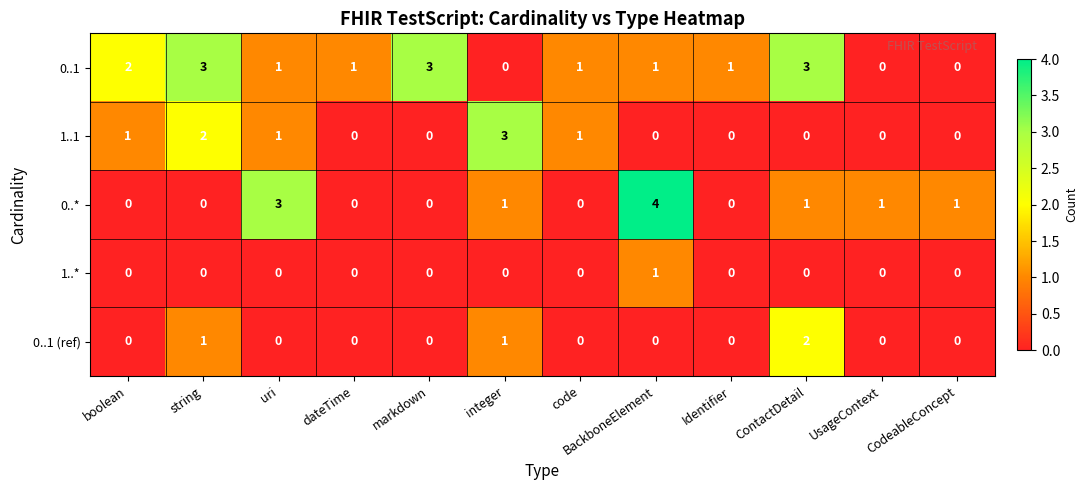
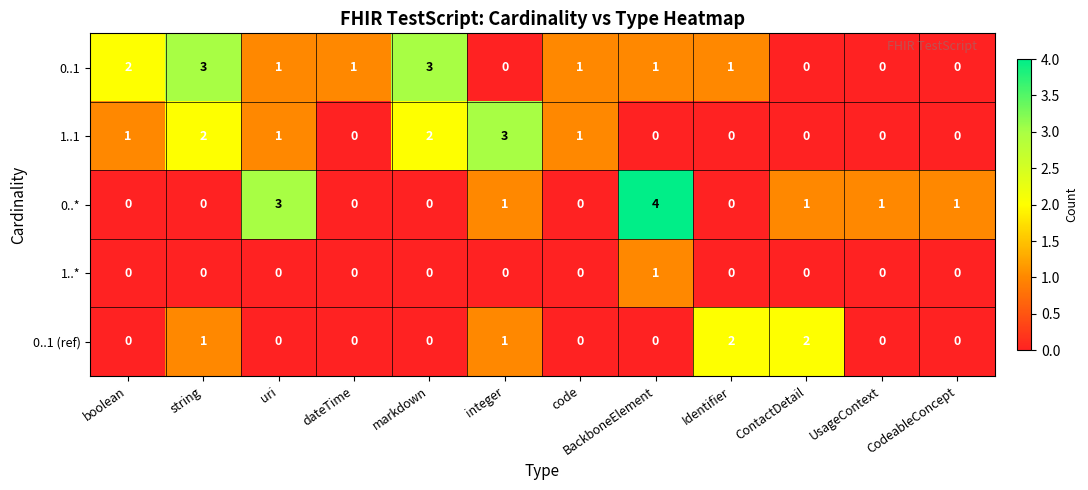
  {
    "0..1": {
      "boolean": 2,
      "string": 3,
      "uri": 1,
      "dateTime": 1,
      "markdown": 3,
      "integer": 0,
      "code": 1,
      "BackboneElement": 1,
      "Identifier": 1,
-     "ContactDetail": 3,
+     "ContactDetail": 0,
      "UsageContext": 0
    },
    "1..1": {
      "boolean": 1,
      "string": 2,
      "uri": 1,
      "dateTime": 0,
-     "markdown": 0,
+     "markdown": 2,
      "integer": 3,
      "code": 1,
      "BackboneElement": 0,
      "Identifier": 0,
      "ContactDetail": 0,
      "UsageContext": 0,
      "CodeableConcept": 0
    },
    "0..*": {
      "boolean": 0,
      "string": 0,
      "uri": 3,
      "dateTime": 0,
      "markdown": 0,
      "integer": 1,
      "code": 0,
      "BackboneElement": 4,
      "Identifier": 0,
      "ContactDetail": 1,
      "UsageContext": 1,
      "CodeableConcept": 1
    },
    "1..*": {
      "boolean": 0,
      "string": 0,
      "uri": 0,
      "dateTime": 0,
      "markdown": 0,
      "integer": 0,
      "code": 0,
      "BackboneElement": 1,
      "Identifier": 0,
      "ContactDetail": 0,
      "UsageContext": 0,
      "CodeableConcept": 0
    },
    "0..1 (ref)": {
      "boolean": 0,
      "string": 1,
      "uri": 0,
      "dateTime": 0,
      "markdown": 0,
      "integer": 1,
      "code": 0,
      "BackboneElement": 0,
-     "Identifier": 0,
+     "Identifier": 2,
      "ContactDetail": 2,
      "UsageContext": 0,
      "CodeableConcept": 0
    }
  }
